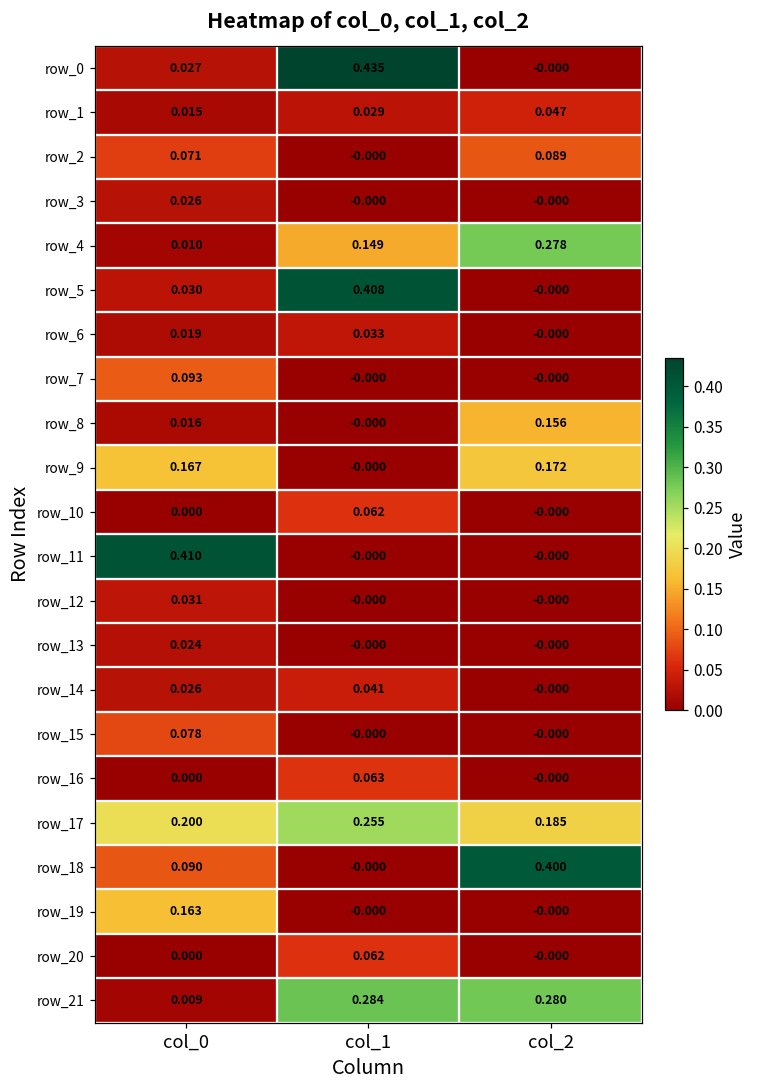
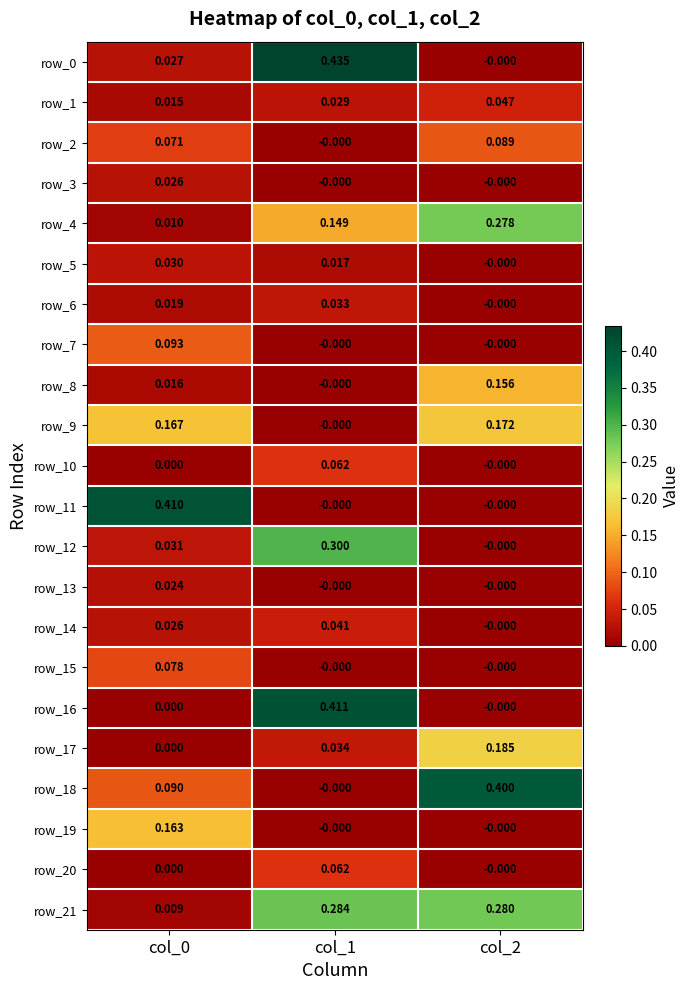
  {
    "row_0": {
      "col_0": 0.027,
      "col_1": 0.435,
      "col_2": -0.000
    },
    "row_1": {
      "col_0": 0.015,
      "col_1": 0.029,
      "col_2": 0.047
    },
    "row_2": {
      "col_0": 0.071,
      "col_1": -0.000,
      "col_2": 0.089
    },
    "row_3": {
      "col_0": 0.026,
      "col_1": -0.000,
      "col_2": -0.000
    },
    "row_4": {
      "col_0": 0.010,
      "col_1": 0.149,
      "col_2": 0.278
    },
    "row_5": {
      "col_0": 0.030,
-     "col_1": 0.408,
+     "col_1": 0.017,
      "col_2": -0.000
    },
    "row_6": {
      "col_0": 0.019,
      "col_1": 0.033,
      "col_2": -0.000
    },
    "row_7": {
      "col_0": 0.093,
      "col_1": -0.000,
      "col_2": -0.000
    },
    "row_8": {
      "col_0": 0.016,
      "col_1": -0.000,
      "col_2": 0.156
    },
    "row_9": {
      "col_0": 0.167,
      "col_1": -0.000,
      "col_2": 0.172
    },
    "row_10": {
      "col_0": 0.000,
      "col_1": 0.062,
      "col_2": -0.000
    },
    "row_11": {
      "col_0": 0.410,
      "col_1": -0.000,
      "col_2": -0.000
    },
    "row_12": {
      "col_0": 0.031,
-     "col_1": -0.000,
+     "col_1": 0.300,
      "col_2": -0.000
    },
    "row_13": {
      "col_0": 0.024,
      "col_1": -0.000,
      "col_2": -0.000
    },
    "row_14": {
      "col_0": 0.026,
      "col_1": 0.041,
      "col_2": -0.000
    },
    "row_15": {
      "col_0": 0.078,
      "col_1": -0.000,
      "col_2": -0.000
    },
    "row_16": {
      "col_0": 0.000,
-     "col_1": 0.063,
+     "col_1": 0.411,
      "col_2": -0.000
    },
    "row_17": {
-     "col_0": 0.200,
-     "col_1": 0.255,
+     "col_0": 0.000,
+     "col_1": 0.034,
      "col_2": 0.185
    },
    "row_18": {
      "col_0": 0.090,
      "col_1": -0.000,
      "col_2": 0.400
    },
    "row_19": {
      "col_0": 0.163,
      "col_1": -0.000,
      "col_2": -0.000
    },
    "row_20": {
      "col_0": 0.000,
      "col_1": 0.062,
      "col_2": -0.000
    },
    "row_21": {
      "col_0": 0.009,
      "col_1": 0.284,
      "col_2": 0.280
    }
  }
